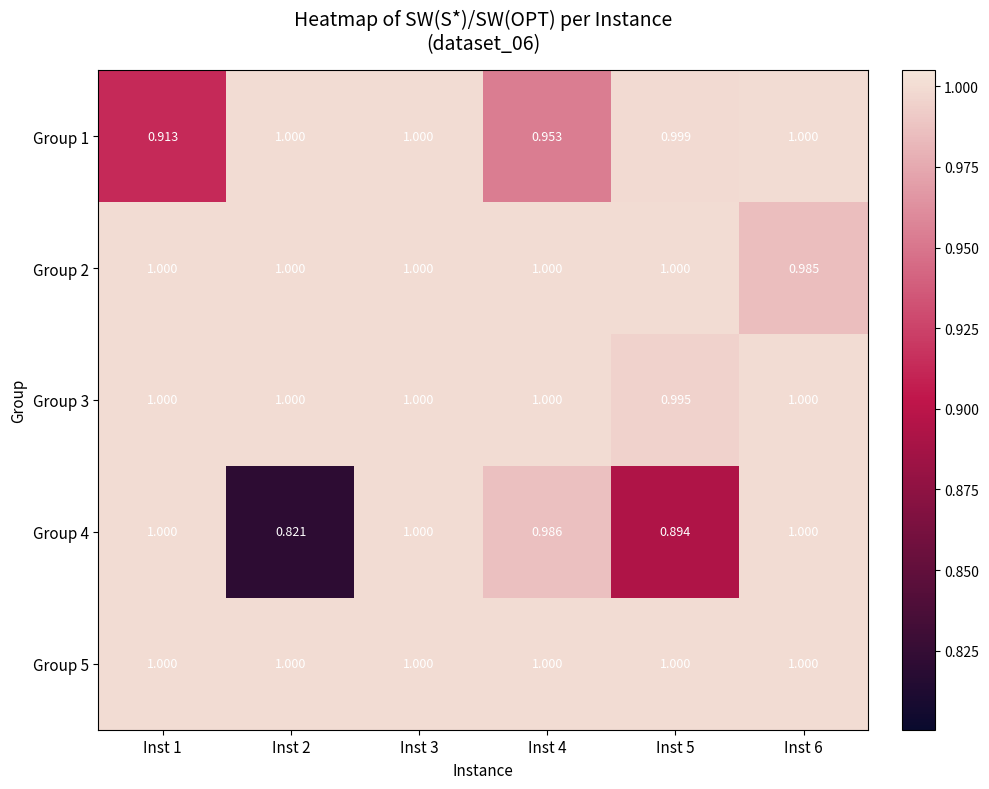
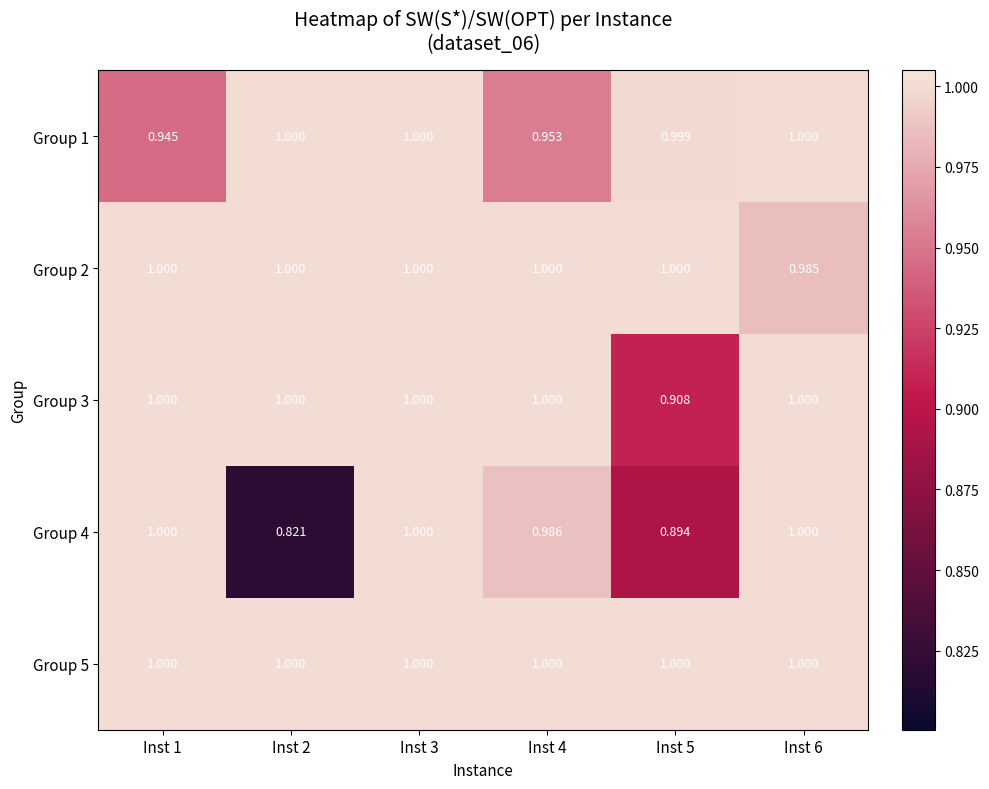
  {
    "Group 1": {
-     "Inst 1": 0.913,
+     "Inst 1": 0.945,
      "Inst 4": 0.953
    },
    "Group 2": {
      "Inst 6": 0.985
    },
    "Group 3": {
-     "Inst 5": 0.995
+     "Inst 5": 0.908
    },
    "Group 4": {
      "Inst 2": 0.821,
      "Inst 4": 0.986,
      "Inst 5": 0.894
    }
  }
